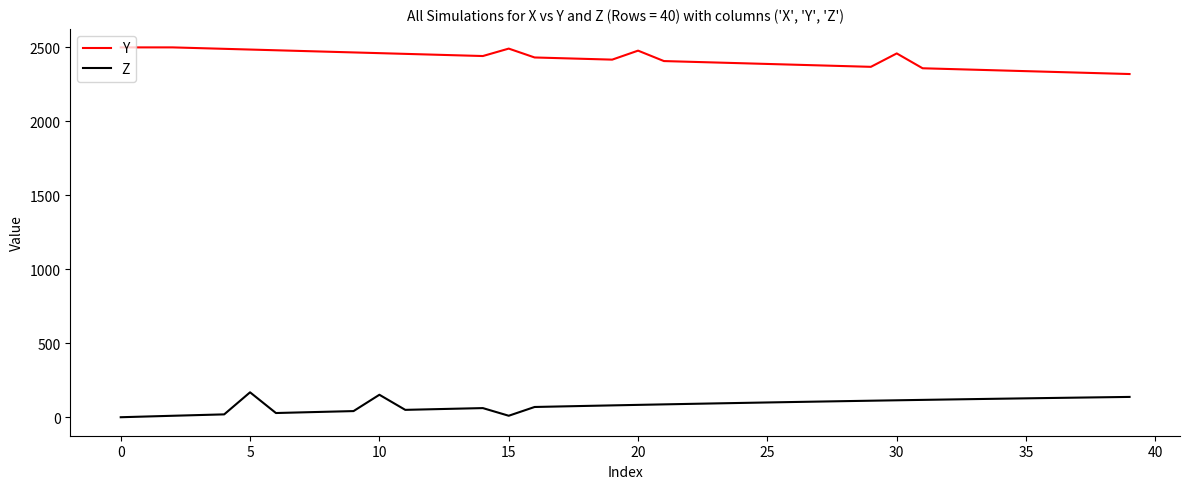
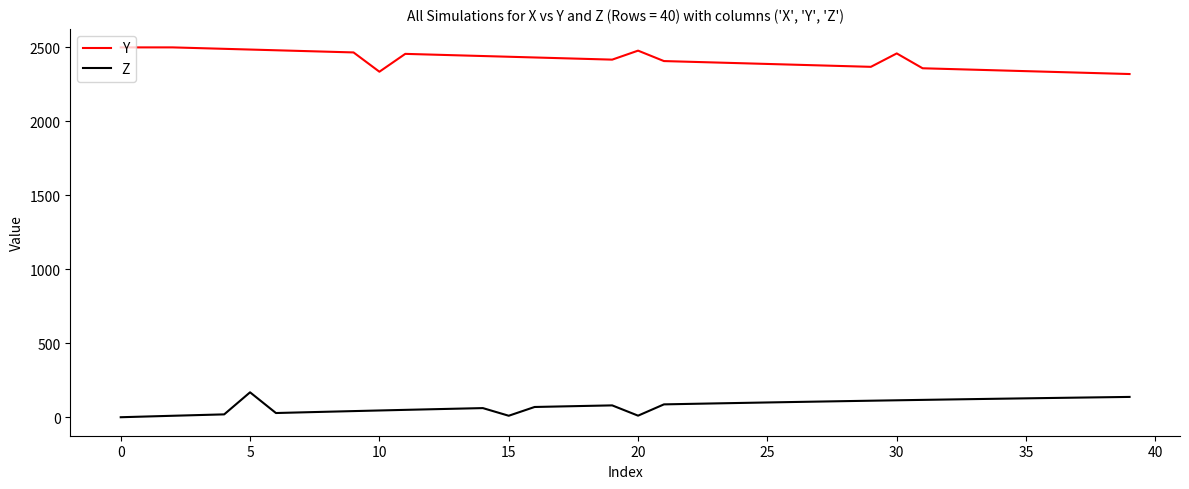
  {
    "Y": {
      "5": 2490,
-     "10": 2460,
-     "15": 2490,
+     "10": 2340,
+     "15": 2440,
      "20": 2480,
      "25": 2390,
      "30": 2460,
      "35": 2340
    },
    "Z": {
      "0": 0,
      "5": 170,
-     "10": 150,
+     "10": 50,
      "15": 10,
-     "20": 80,
+     "20": 10,
      "25": 100,
      "30": 110,
      "35": 130
    }
  }
